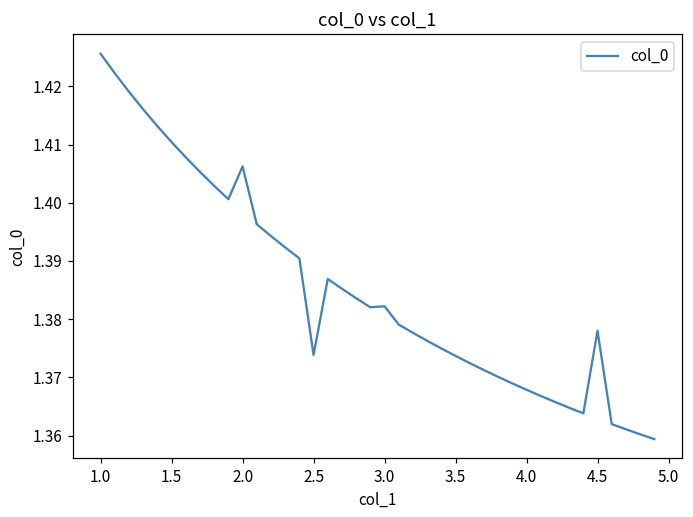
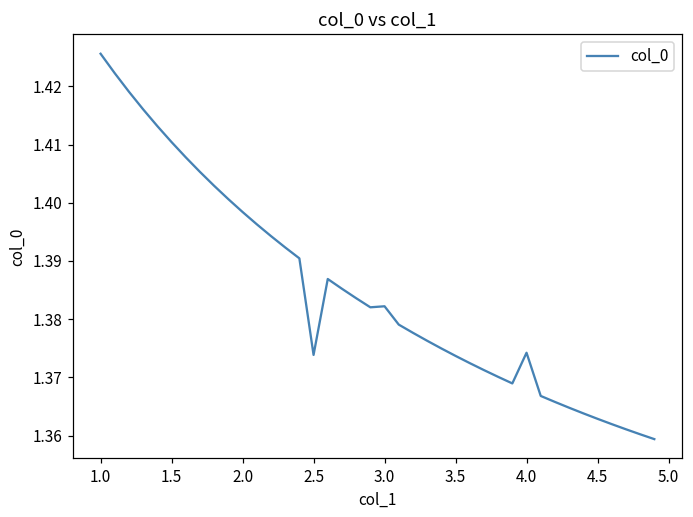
  {
    "1.0": 1.426,
    "1.5": 1.410,
-   "2.0": 1.406,
+   "2.0": 1.398,
    "2.5": 1.374,
    "3.0": 1.382,
    "3.5": 1.374,
-   "4.0": 1.368,
-   "4.5": 1.378
+   "4.0": 1.374,
+   "4.5": 1.363
  }
